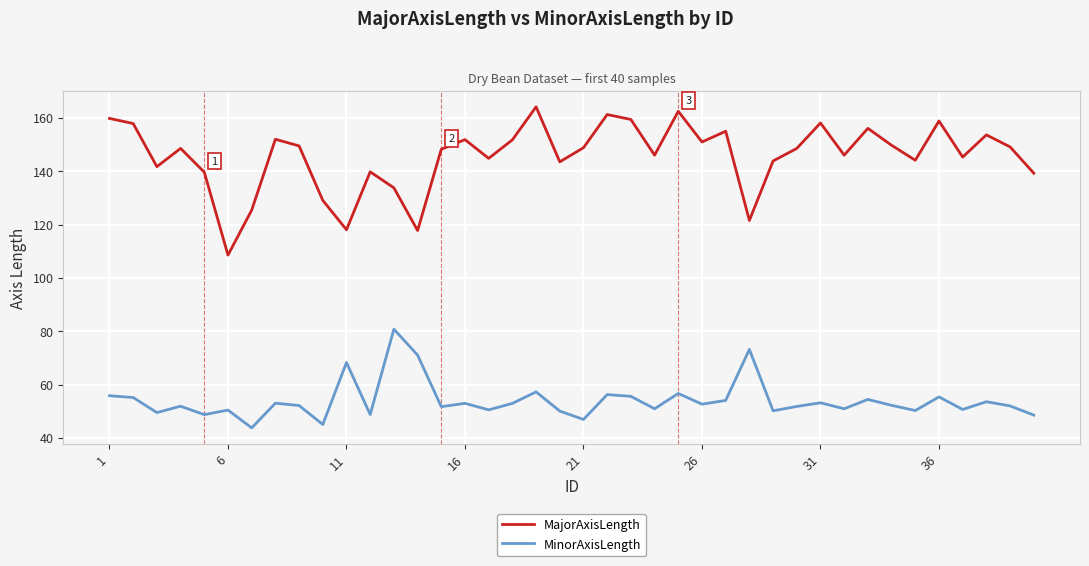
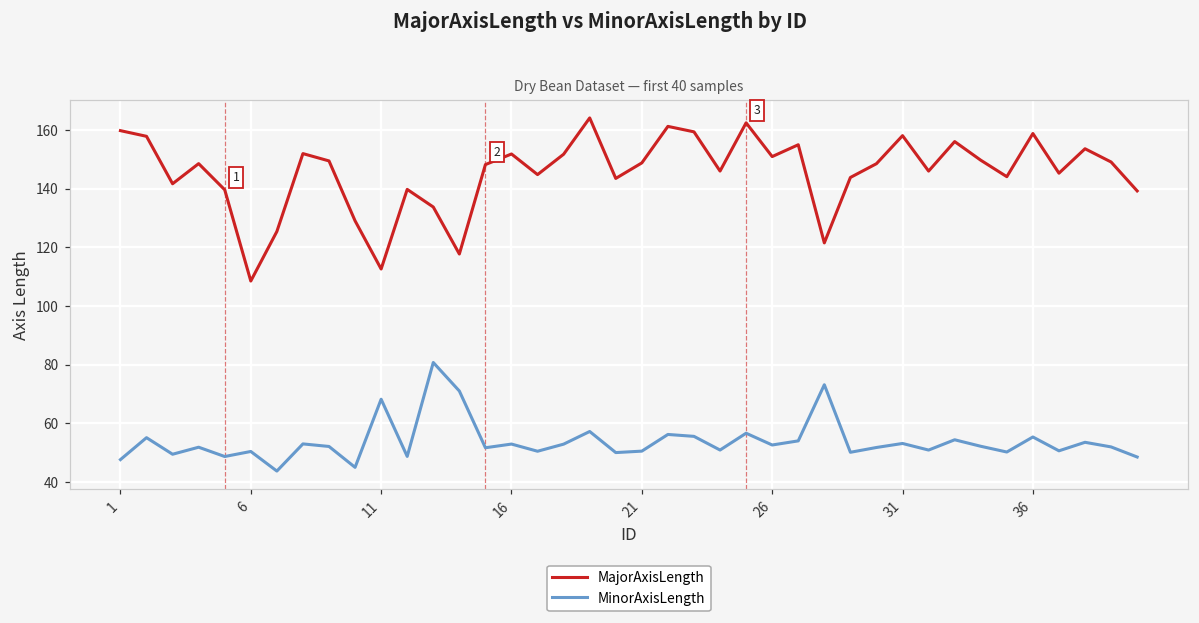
  {
    "MajorAxisLength": {
      "1": 160,
      "6": 109,
-     "11": 118,
+     "11": 113,
      "16": 152,
      "21": 149,
      "26": 151,
      "31": 158,
      "36": 159
    },
    "MinorAxisLength": {
-     "1": 56,
+     "1": 48,
      "6": 50,
      "11": 68,
      "16": 53,
-     "21": 47,
+     "21": 51,
      "26": 53,
      "31": 53,
      "36": 55
    }
  }
